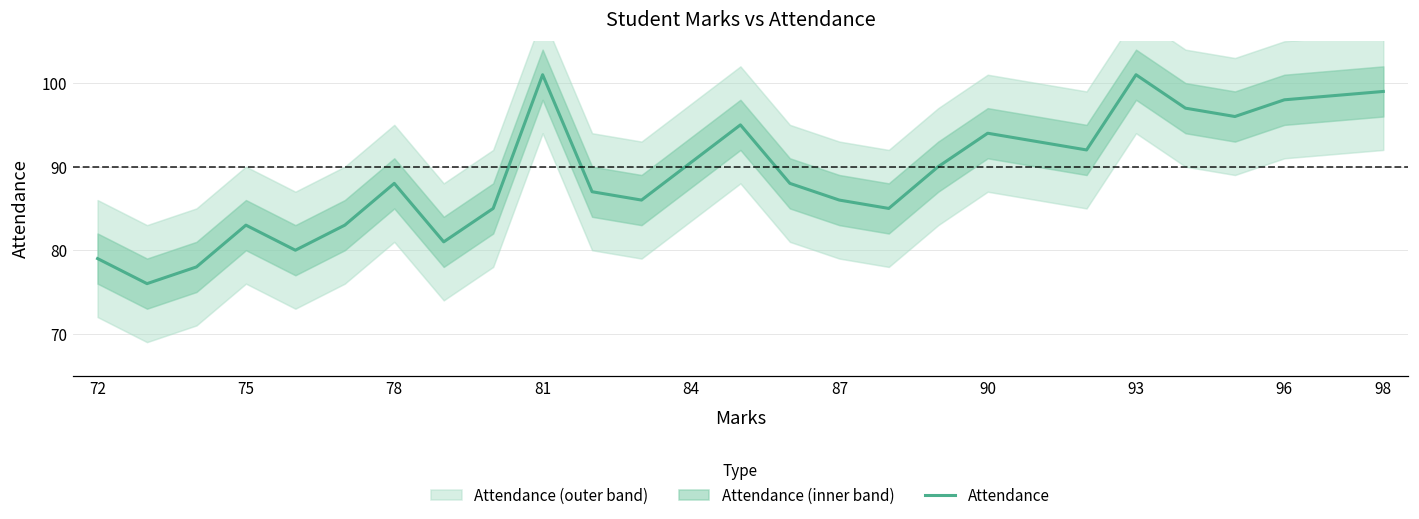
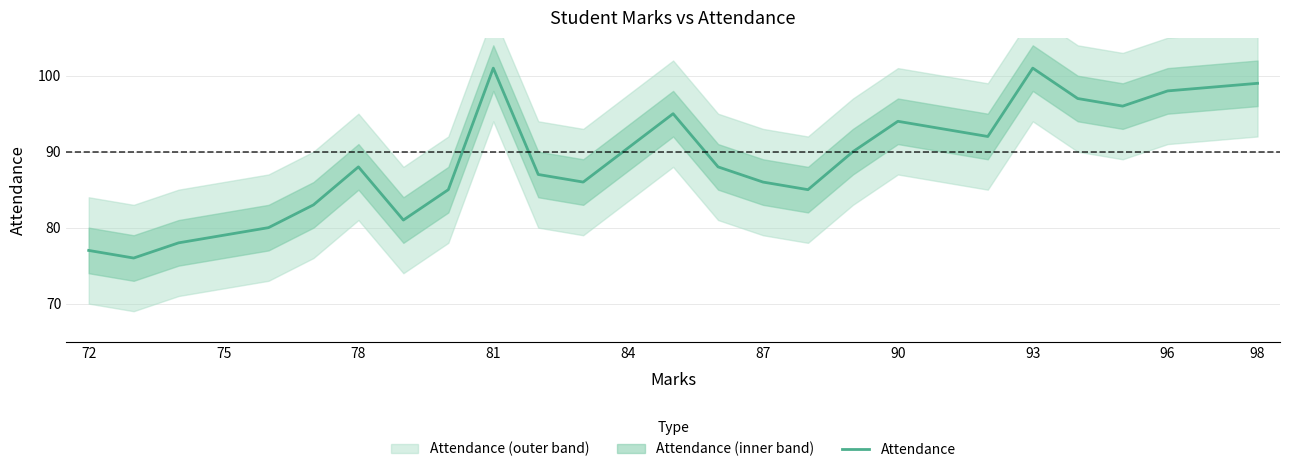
  {
    "Attendance": {
-     "72": 79,
-     "75": 83,
+     "72": 77,
+     "75": 79,
      "78": 88,
      "81": 101,
      "87": 86,
      "90": 94,
      "93": 101,
      "96": 98,
      "98": 99
    }
  }
